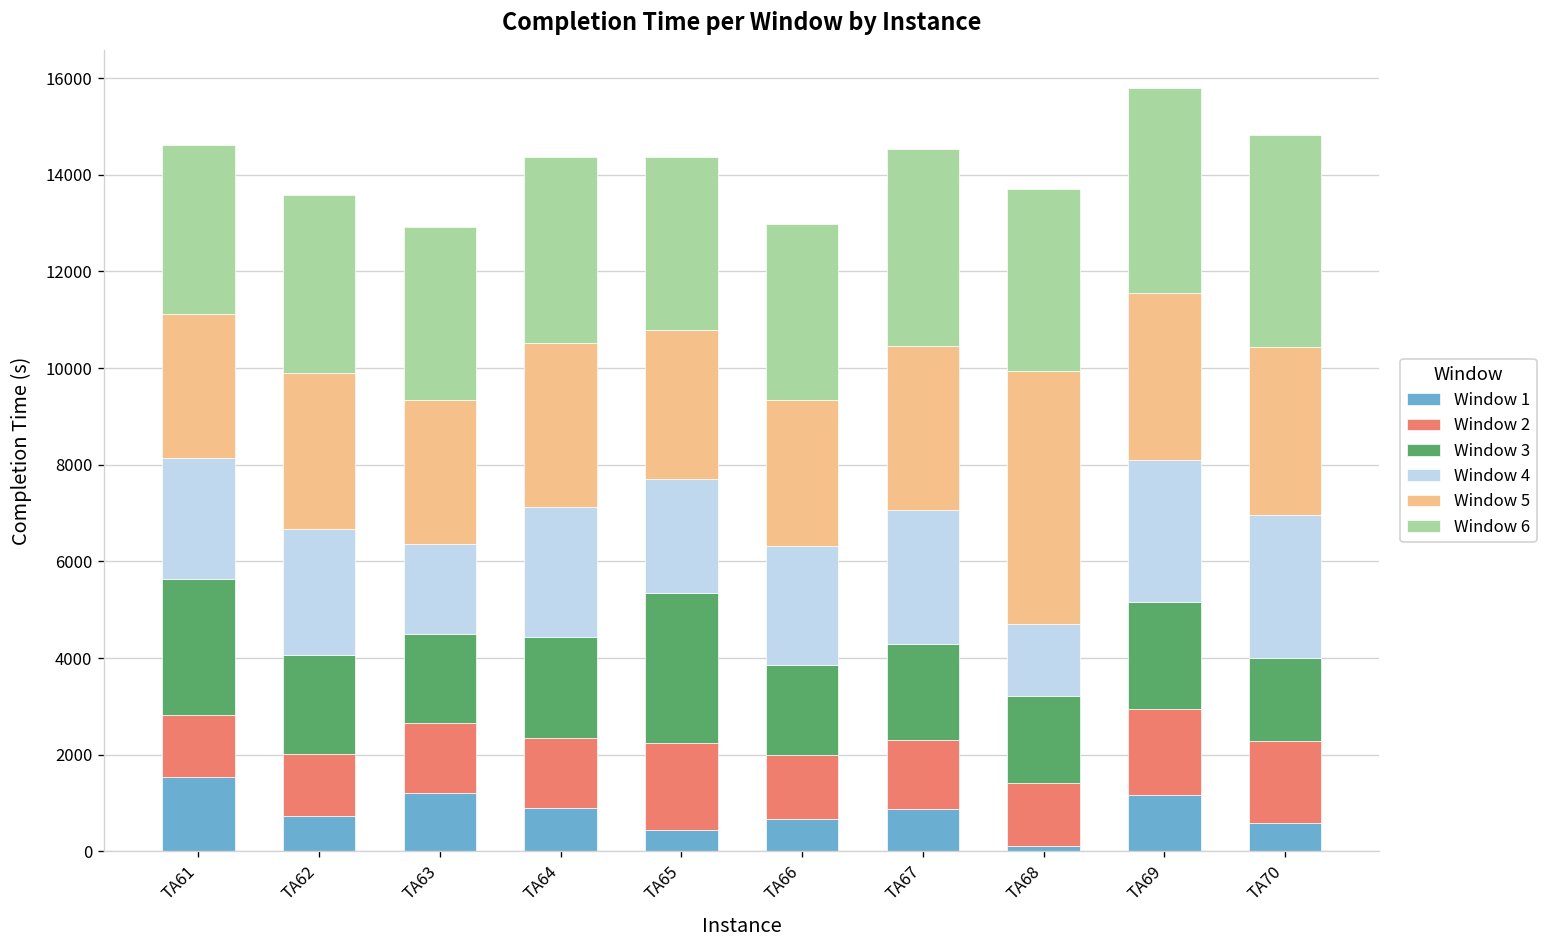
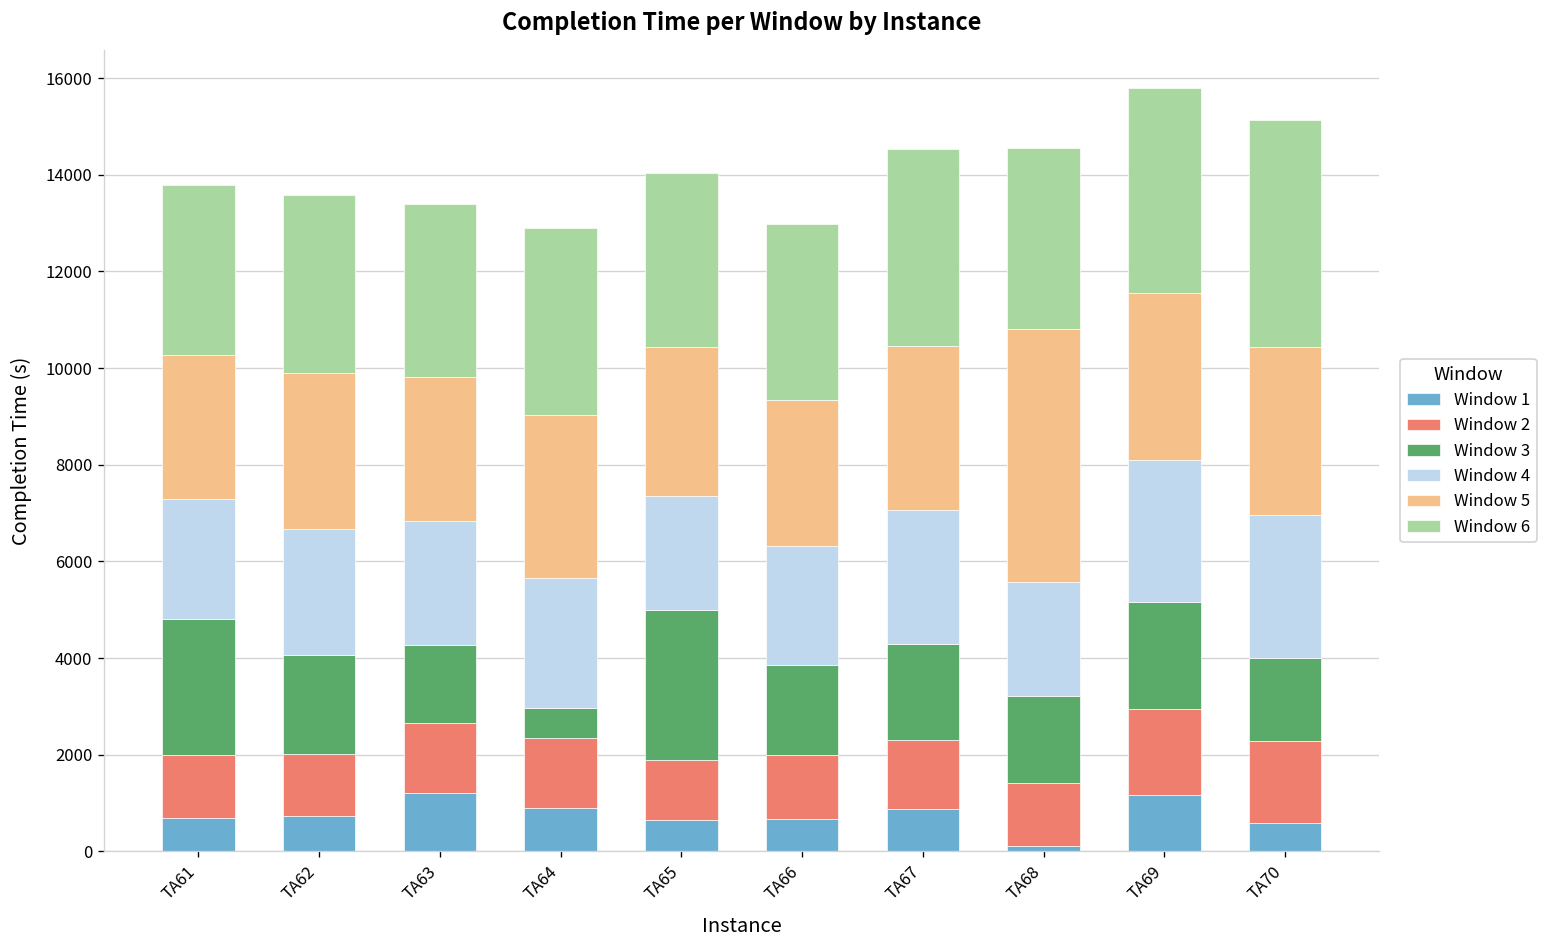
  {
    "Window 1": {
-     "TA61": 1500,
+     "TA61": 700,
      "TA62": 700,
      "TA63": 1200,
      "TA64": 900,
-     "TA65": 400,
+     "TA65": 700,
      "TA66": 700,
      "TA67": 900,
      "TA68": 100,
      "TA69": 1200,
      "TA70": 600
    },
    "Window 2": {
      "TA61": 1300,
      "TA62": 1300,
      "TA63": 1400,
      "TA64": 1500,
-     "TA65": 1800,
+     "TA65": 1200,
      "TA66": 1300,
      "TA67": 1400,
      "TA68": 1300,
      "TA69": 1800,
      "TA70": 1700
    },
    "Window 3": {
      "TA61": 2800,
      "TA62": 2000,
-     "TA63": 1800,
-     "TA64": 2100,
+     "TA63": 1600,
+     "TA64": 600,
      "TA65": 3100,
      "TA66": 1900,
      "TA67": 2000,
      "TA68": 1800,
      "TA69": 2200,
      "TA70": 1700
    },
    "Window 4": {
      "TA61": 2500,
      "TA62": 2600,
-     "TA63": 1900,
+     "TA63": 2600,
      "TA64": 2700,
      "TA65": 2400,
      "TA66": 2500,
      "TA67": 2800,
-     "TA68": 1500,
+     "TA68": 2300,
      "TA69": 2900,
      "TA70": 3000
    },
    "Window 5": {
      "TA61": 3000,
      "TA62": 3200,
      "TA63": 3000,
      "TA64": 3400,
      "TA65": 3100,
      "TA66": 3000,
      "TA67": 3400,
      "TA68": 5200,
      "TA69": 3500,
      "TA70": 3500
    },
    "Window 6": {
      "TA61": 3500,
      "TA62": 3700,
      "TA63": 3600,
      "TA64": 3900,
      "TA65": 3600,
      "TA66": 3600,
      "TA67": 4100,
      "TA68": 3800,
      "TA69": 4200,
-     "TA70": 4400
+     "TA70": 4700
    }
  }
